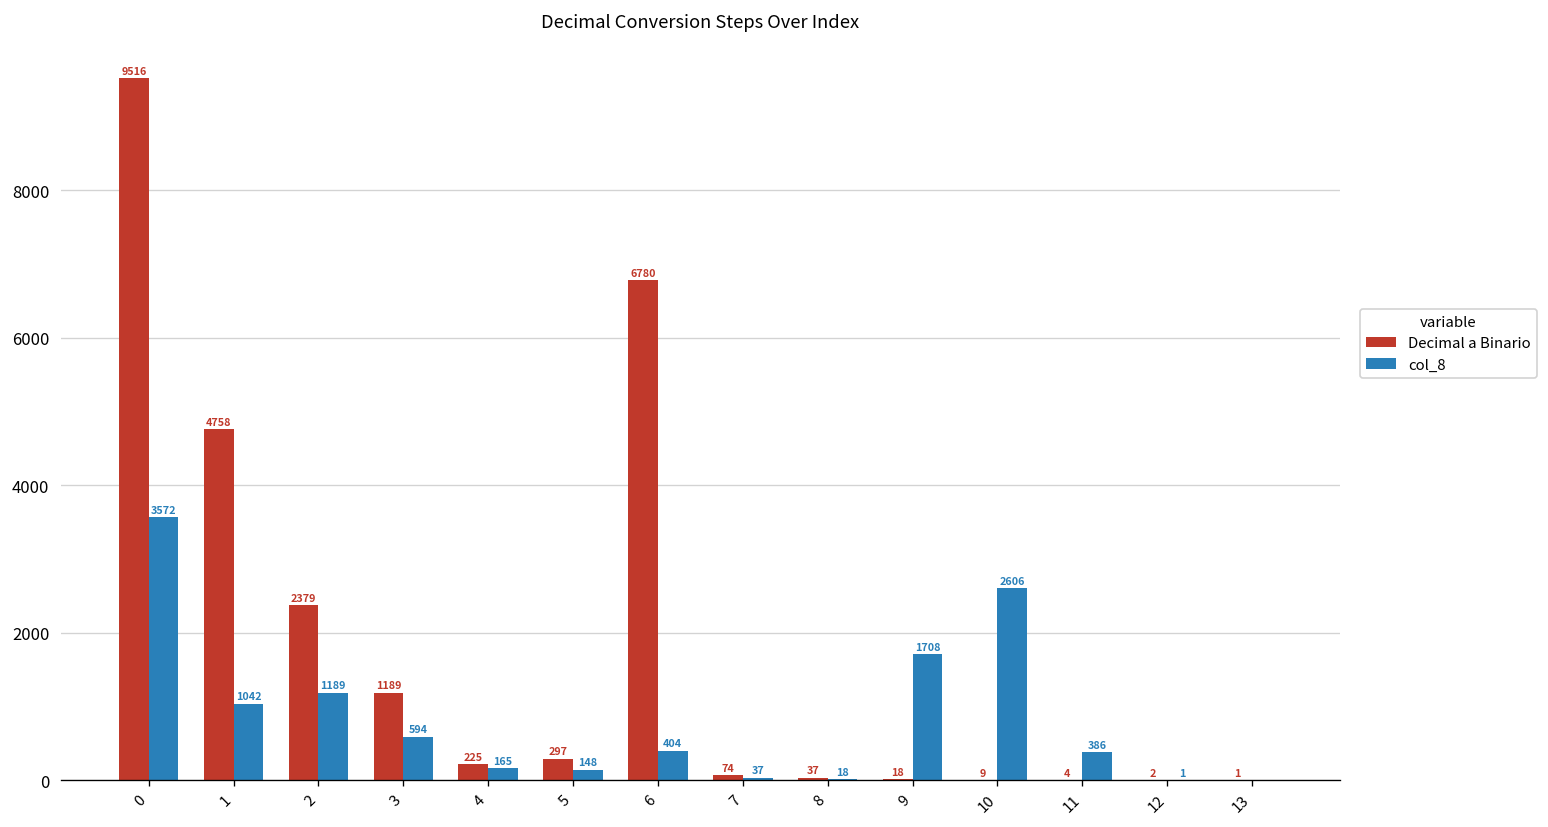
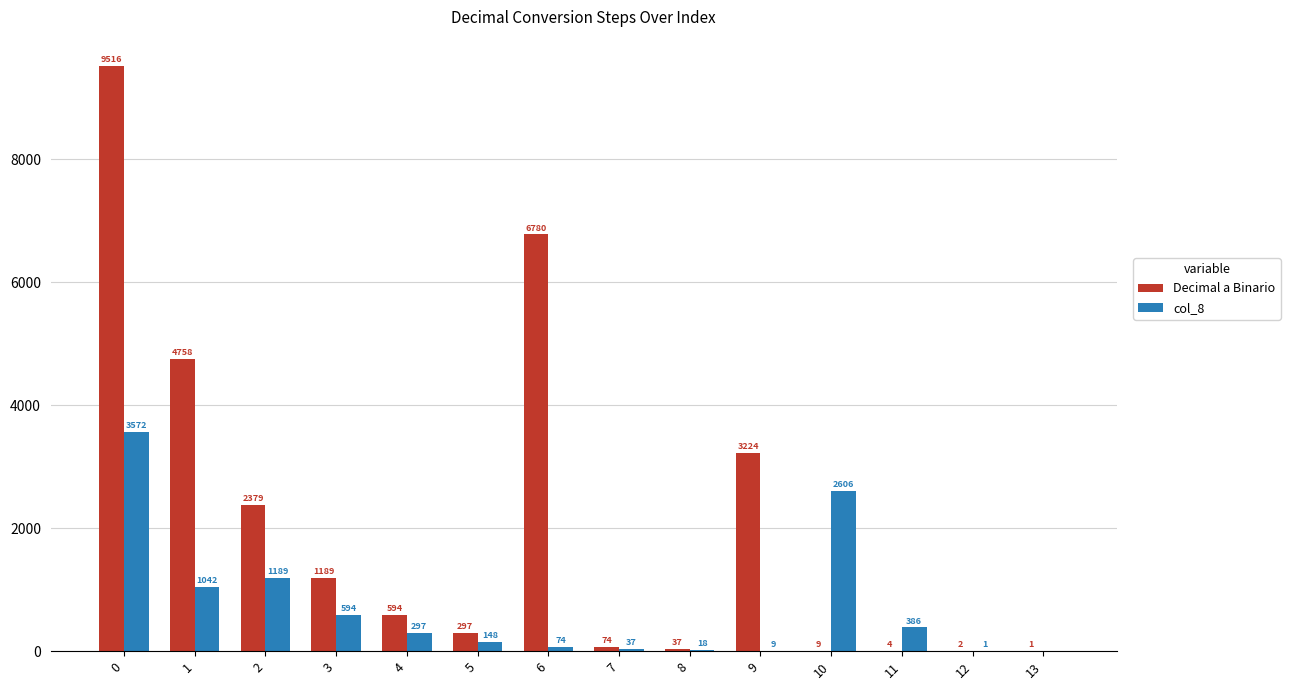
  {
    "Decimal a Binario": {
      "0": 9516,
      "1": 4758,
      "2": 2379,
      "3": 1189,
-     "4": 225,
+     "4": 594,
      "5": 297,
      "6": 6780,
      "7": 74,
      "8": 37,
-     "9": 18,
+     "9": 3224,
      "10": 9,
      "11": 4,
      "12": 2,
      "13": 1
    },
    "col_8": {
      "0": 3572,
      "1": 1042,
      "2": 1189,
      "3": 594,
-     "4": 165,
+     "4": 297,
      "5": 148,
-     "6": 404,
+     "6": 74,
      "7": 37,
      "8": 18,
-     "9": 1708,
+     "9": 9,
      "10": 2606,
      "11": 386,
      "12": 1
    }
  }
